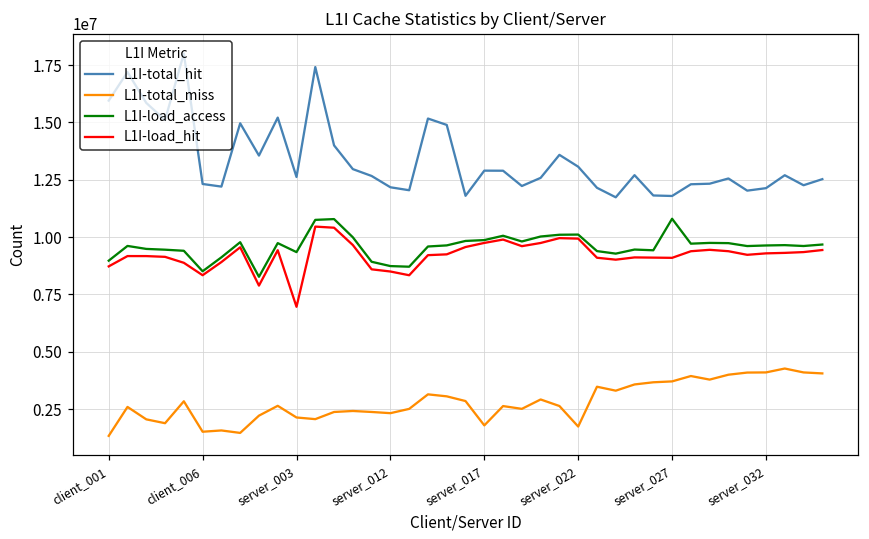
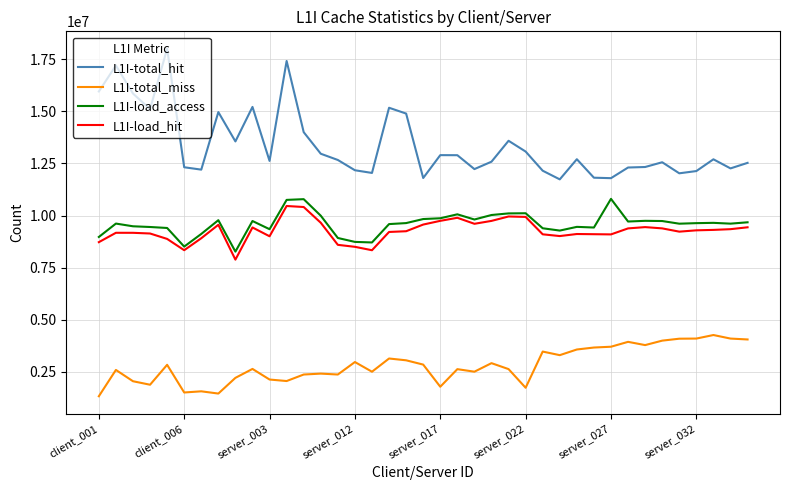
  {
    "L1I-total_hit": {
      "client_006": 12300000,
      "server_003": 12600000,
      "server_012": 12200000,
      "server_017": 12900000,
      "server_022": 13100000,
      "server_027": 11800000,
      "server_032": 12100000
    },
    "L1I-total_miss": {
      "client_001": 1300000,
      "client_006": 1500000,
      "server_003": 2100000,
-     "server_012": 2300000,
+     "server_012": 3000000,
      "server_017": 1800000,
      "server_022": 1700000,
      "server_027": 3700000,
      "server_032": 4100000
    },
    "L1I-load_access": {
      "client_001": 9000000,
      "client_006": 8500000,
      "server_003": 9300000,
      "server_012": 8700000,
      "server_022": 10100000,
      "server_027": 10800000,
      "server_032": 9600000
    },
    "L1I-load_hit": {
      "client_001": 8700000,
      "client_006": 8300000,
-     "server_003": 7000000,
+     "server_003": 9000000,
      "server_012": 8500000,
      "server_022": 9900000,
      "server_027": 9100000,
      "server_032": 9300000
    }
  }
